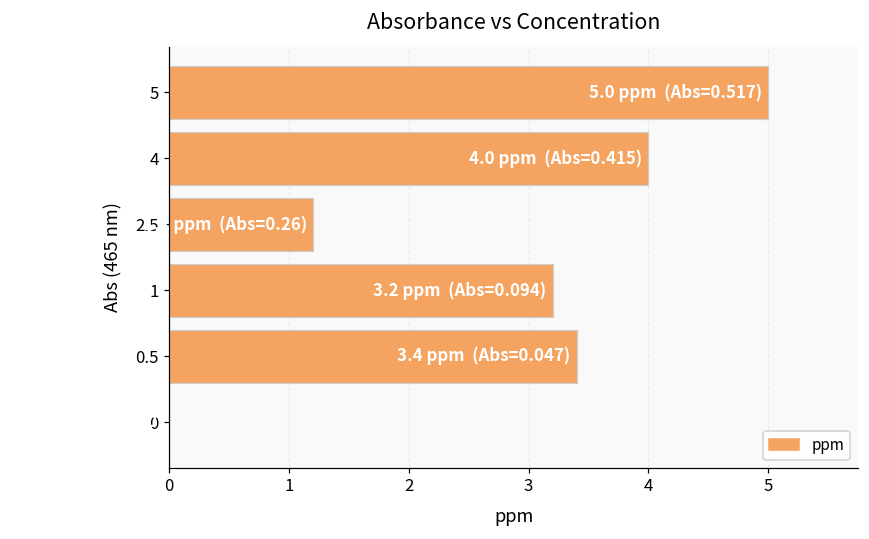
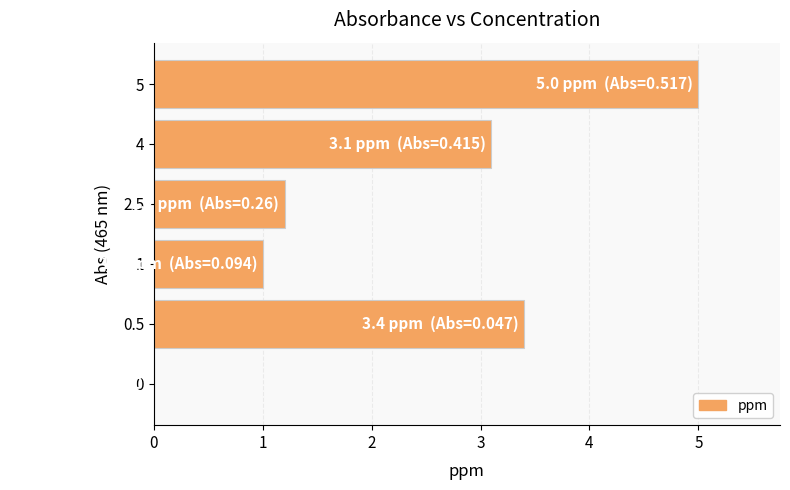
  {
    "5": 5.0,
-   "4": 4.0,
+   "4": 3.1,
    "2.5": 1.2,
-   "1": 3.2,
+   "1": 1.0,
    "0.5": 3.4
  }
